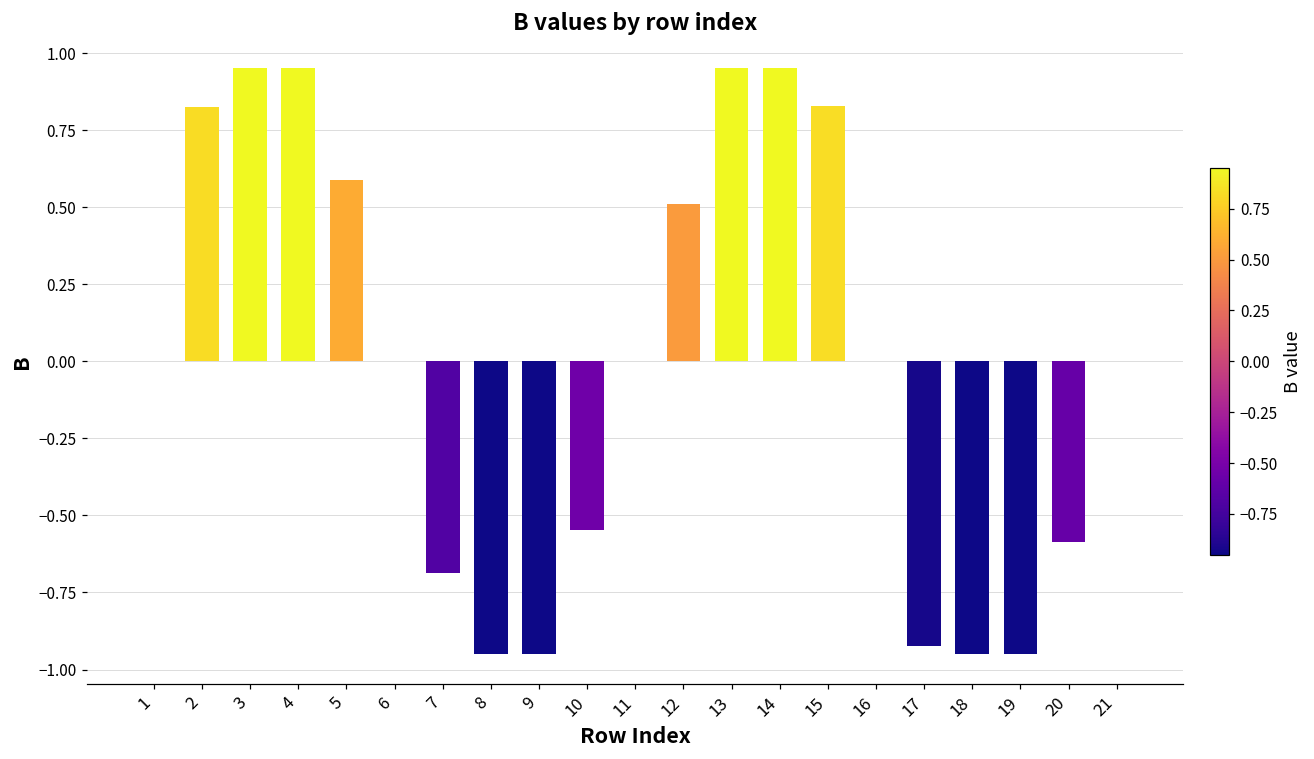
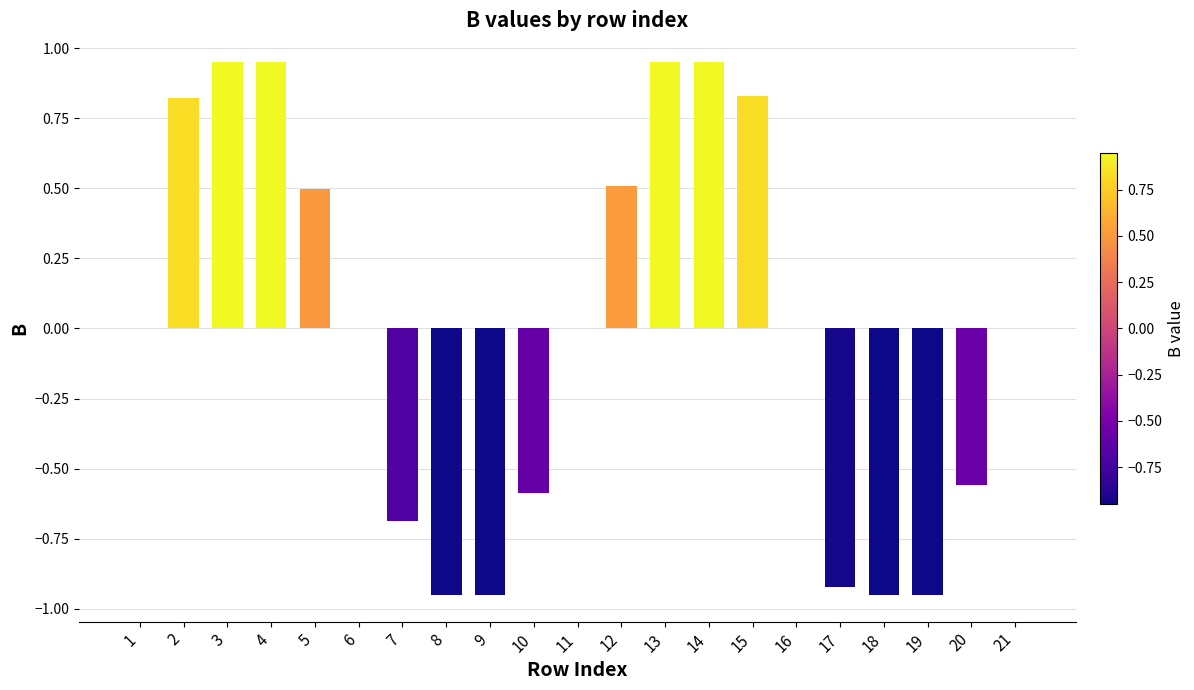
  {
    "1": 0.00,
    "2": 0.82,
    "3": 0.95,
    "4": 0.95,
-   "5": 0.59,
+   "5": 0.50,
    "7": -0.69,
    "8": -0.95,
    "9": -0.95,
-   "10": -0.55,
+   "10": -0.59,
    "12": 0.51,
    "13": 0.95,
    "14": 0.95,
    "15": 0.83,
    "17": -0.92,
    "18": -0.95,
    "19": -0.95,
-   "20": -0.59
+   "20": -0.56
  }
